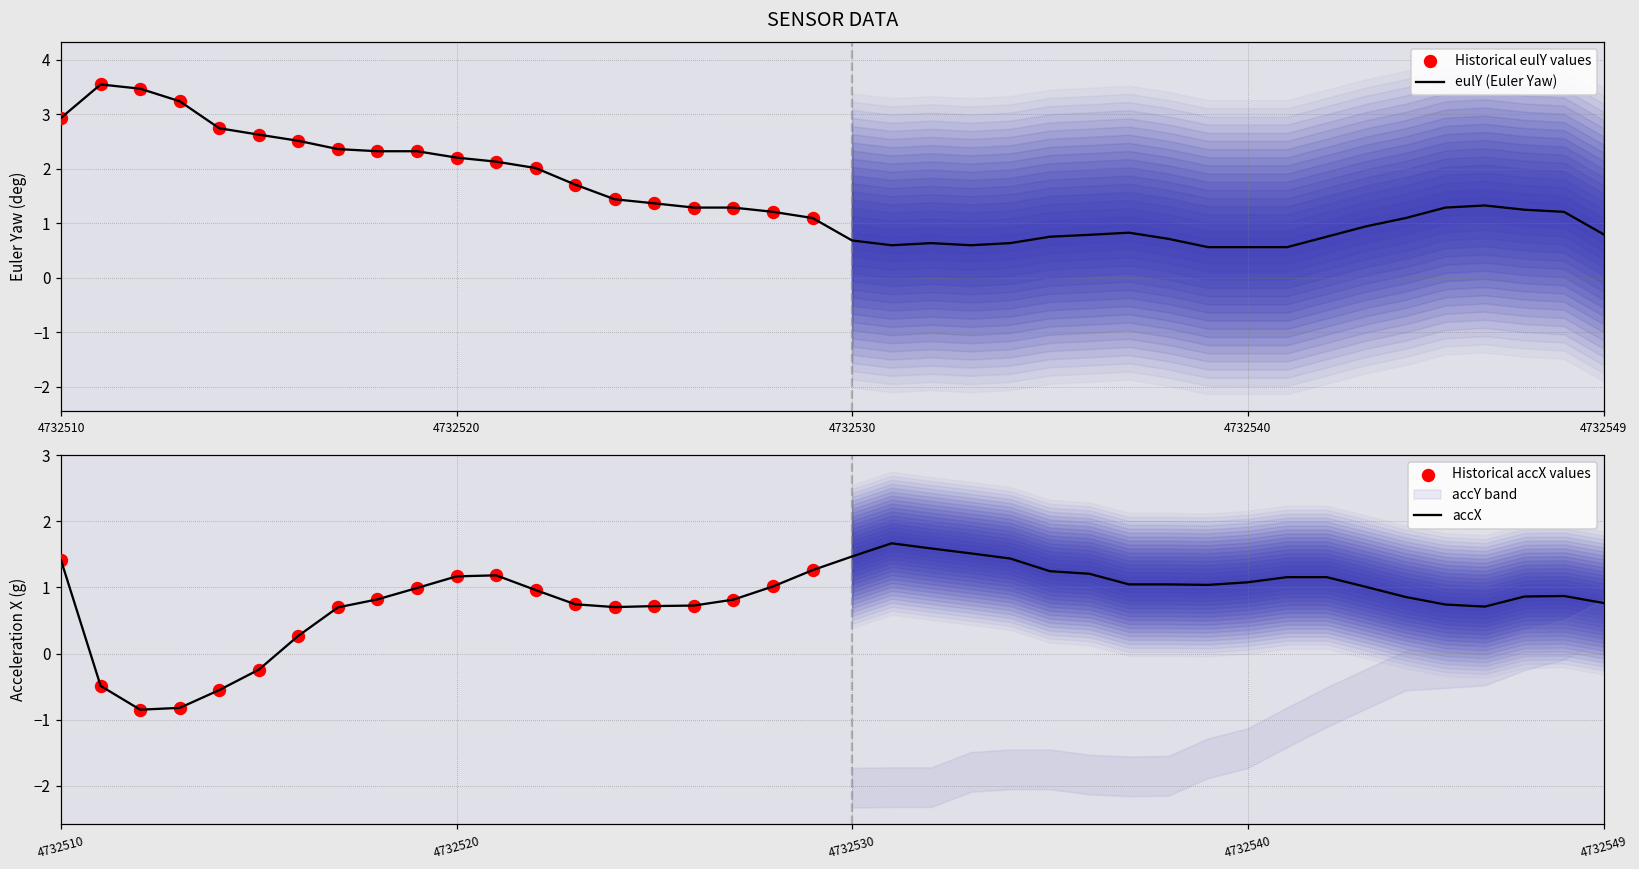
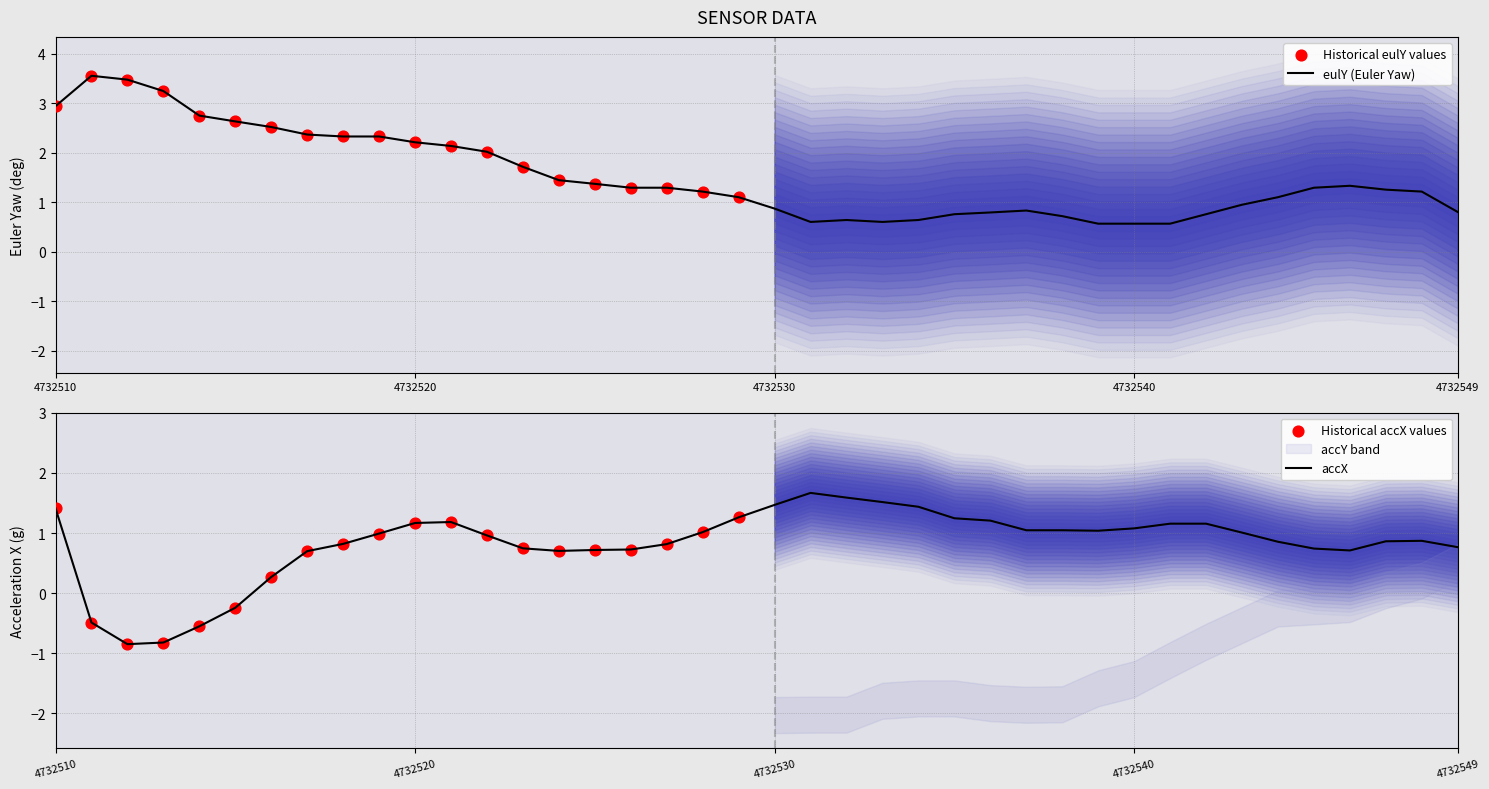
  {
    "SENSOR DATA": {
      "eulY (Euler Yaw)": {
-       "4732530": 0.7,
+       "4732530": 0.9,
        "4732540": 0.6,
        "4732549": 0.8
      }
    }
  }
